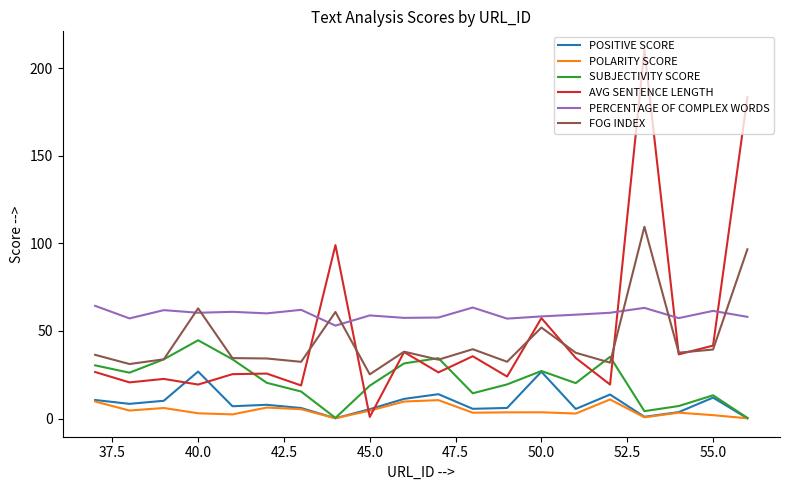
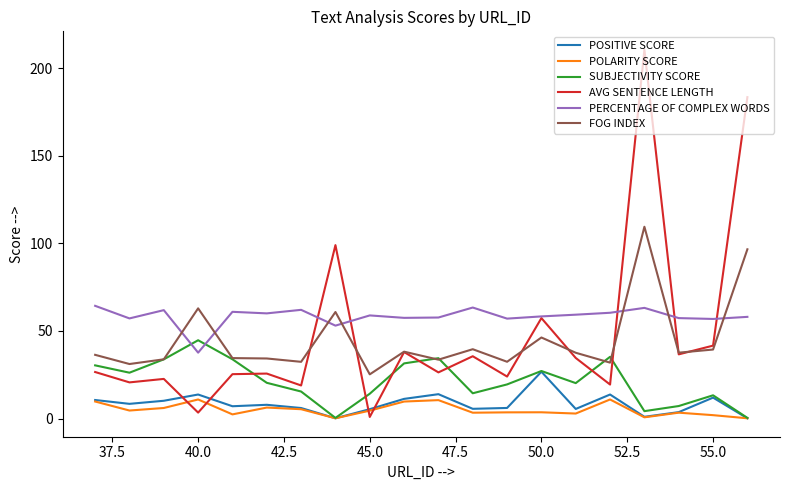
  {
    "POSITIVE SCORE": {
-     "40.0": 27
+     "40.0": 14
    },
    "POLARITY SCORE": {
-     "40.0": 3,
+     "40.0": 11,
      "50.0": 4,
      "55.0": 2
    },
    "SUBJECTIVITY SCORE": {
      "40.0": 45,
-     "45.0": 19
+     "45.0": 14
    },
    "AVG SENTENCE LENGTH": {
-     "40.0": 19,
+     "40.0": 3,
      "45.0": 1,
      "55.0": 42
    },
    "PERCENTAGE OF COMPLEX WORDS": {
-     "40.0": 60,
+     "40.0": 38,
      "45.0": 59,
-     "55.0": 61
+     "55.0": 57
    },
    "FOG INDEX": {
      "40.0": 63,
      "45.0": 25,
-     "50.0": 52,
+     "50.0": 46,
      "55.0": 39
    }
  }
